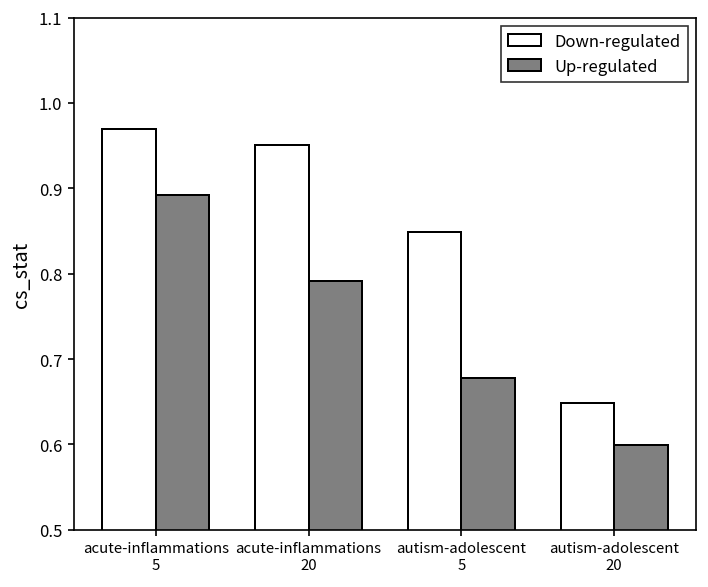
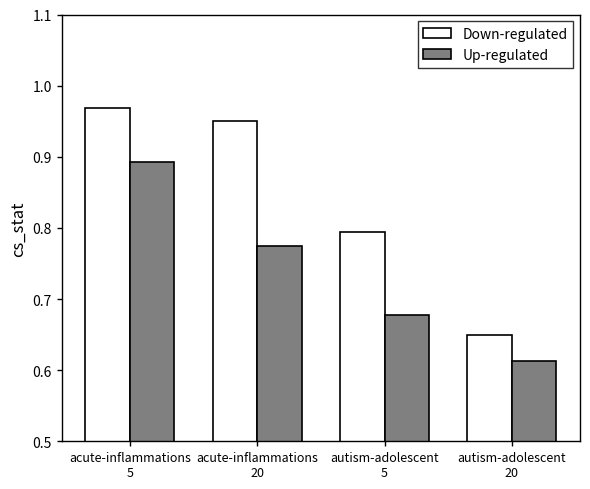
  {
    "Down-regulated": {
      "acute-inflammations 5": 0.97,
      "acute-inflammations 20": 0.95,
-     "autism-adolescent 5": 0.85,
+     "autism-adolescent 5": 0.79,
      "autism-adolescent 20": 0.65
    },
    "Up-regulated": {
      "acute-inflammations 5": 0.89,
-     "acute-inflammations 20": 0.79,
+     "acute-inflammations 20": 0.77,
      "autism-adolescent 5": 0.68,
-     "autism-adolescent 20": 0.60
+     "autism-adolescent 20": 0.61
    }
  }
